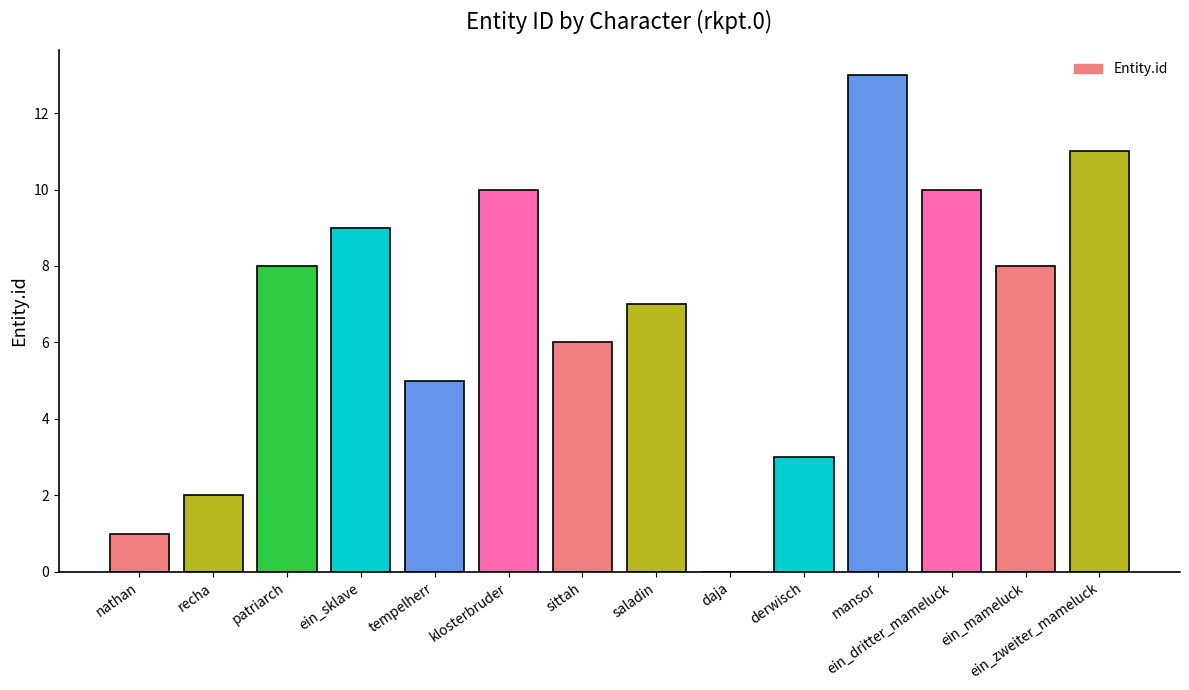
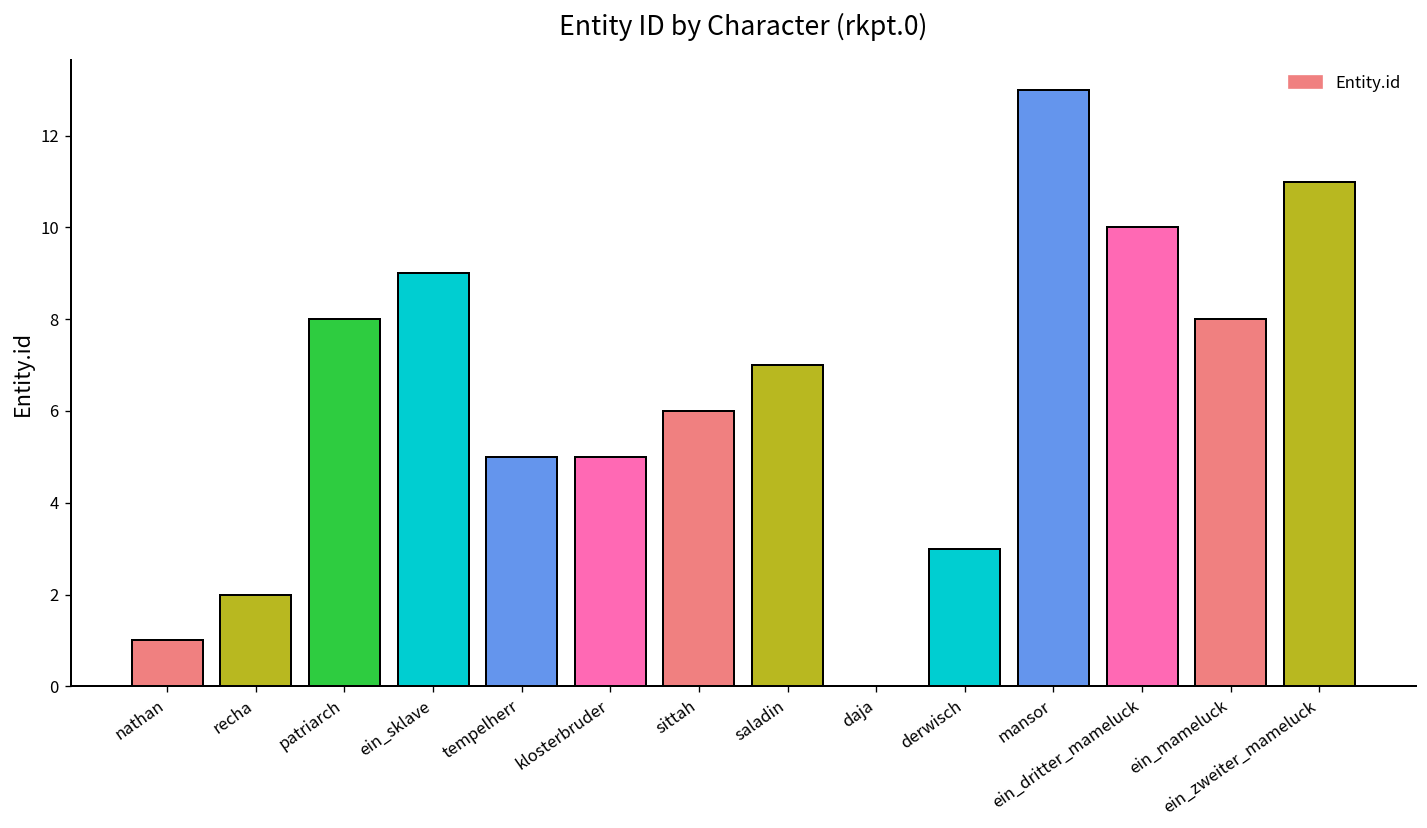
  {
    "nathan": 1,
    "recha": 2,
    "patriarch": 8,
    "ein_sklave": 9,
    "tempelherr": 5,
-   "klosterbruder": 10,
+   "klosterbruder": 5,
    "sittah": 6,
    "saladin": 7,
    "daja": 0,
    "derwisch": 3,
    "mansor": 13,
    "ein_dritter_mameluck": 10,
    "ein_mameluck": 8,
    "ein_zweiter_mameluck": 11
  }
